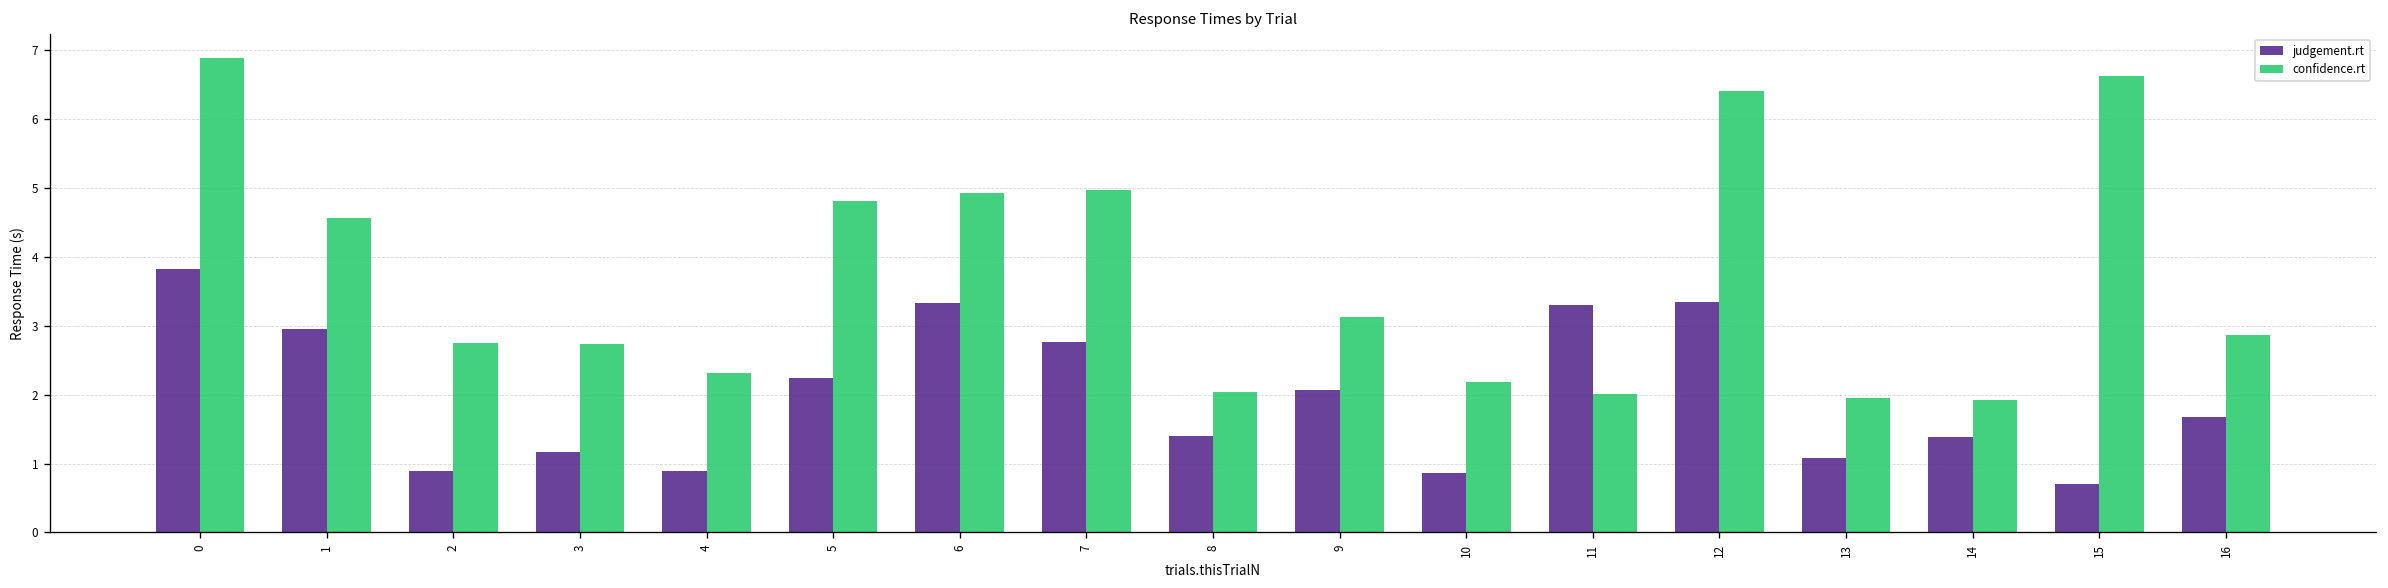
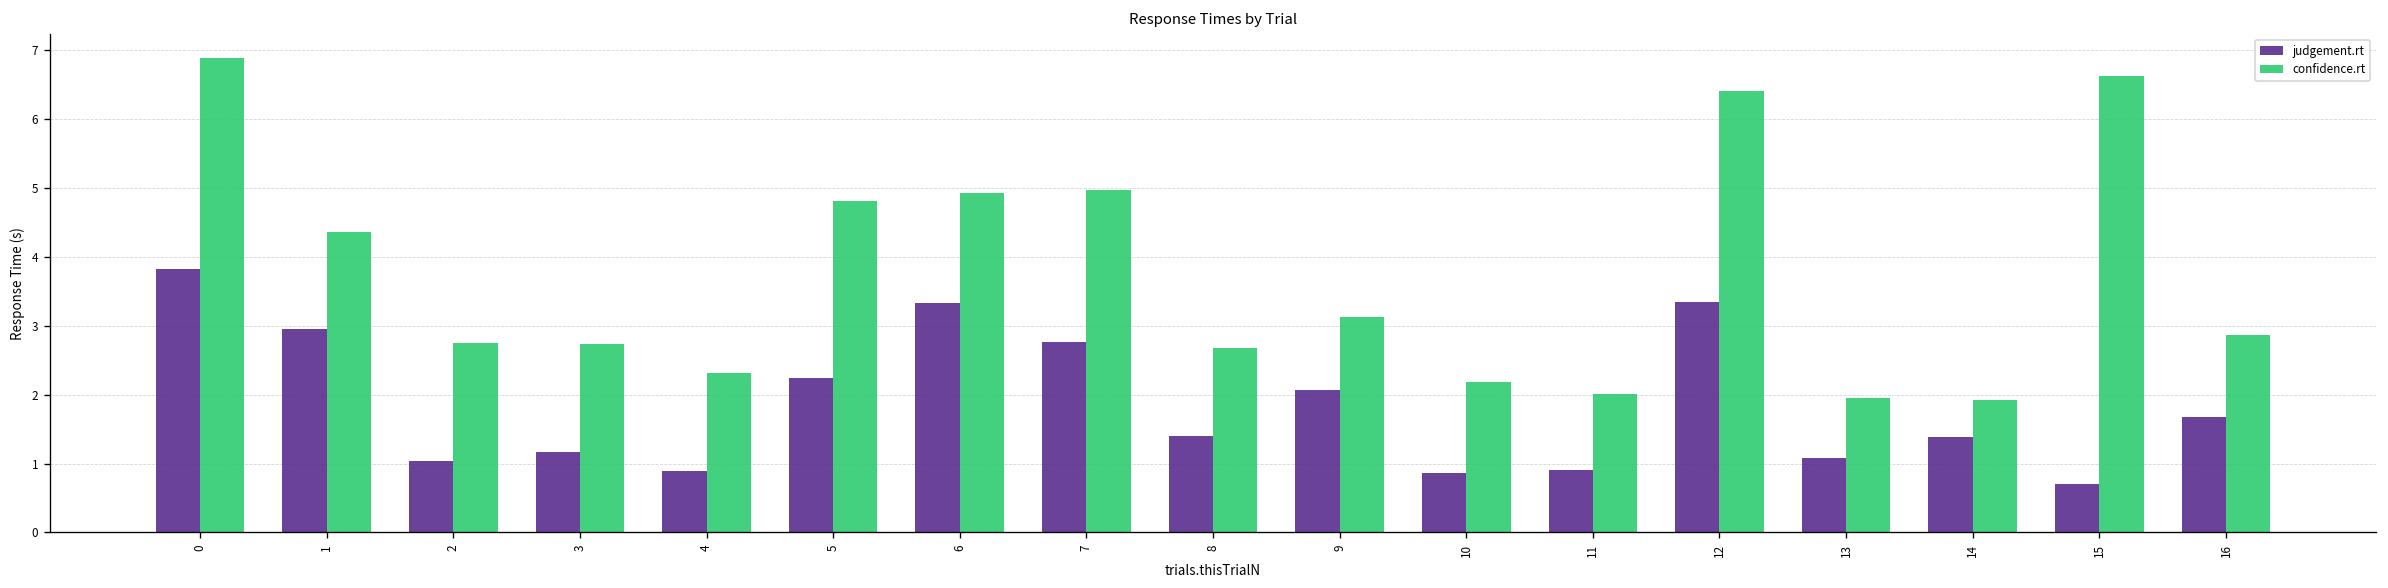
  {
    "judgement.rt": {
      "0": 3.8,
      "1": 2.9,
-     "2": 0.9,
+     "2": 1.0,
      "3": 1.2,
      "4": 0.9,
      "5": 2.2,
      "6": 3.3,
      "7": 2.8,
      "8": 1.4,
      "9": 2.1,
      "10": 0.9,
-     "11": 3.3,
+     "11": 0.9,
      "12": 3.3,
      "13": 1.1,
      "14": 1.4,
      "15": 0.7,
      "16": 1.7
    },
    "confidence.rt": {
      "0": 6.9,
-     "1": 4.6,
+     "1": 4.4,
      "2": 2.7,
      "3": 2.7,
      "4": 2.3,
      "5": 4.8,
      "6": 4.9,
      "7": 5.0,
-     "8": 2.0,
+     "8": 2.7,
      "9": 3.1,
      "10": 2.2,
      "11": 2.0,
      "12": 6.4,
      "13": 2.0,
      "14": 1.9,
      "15": 6.6,
      "16": 2.9
    }
  }
